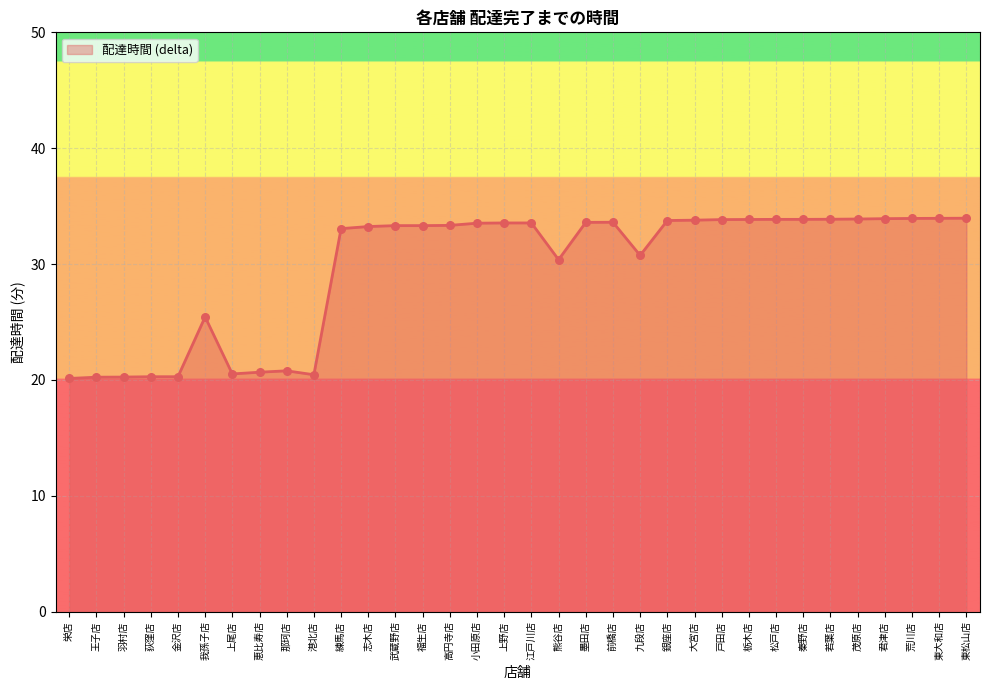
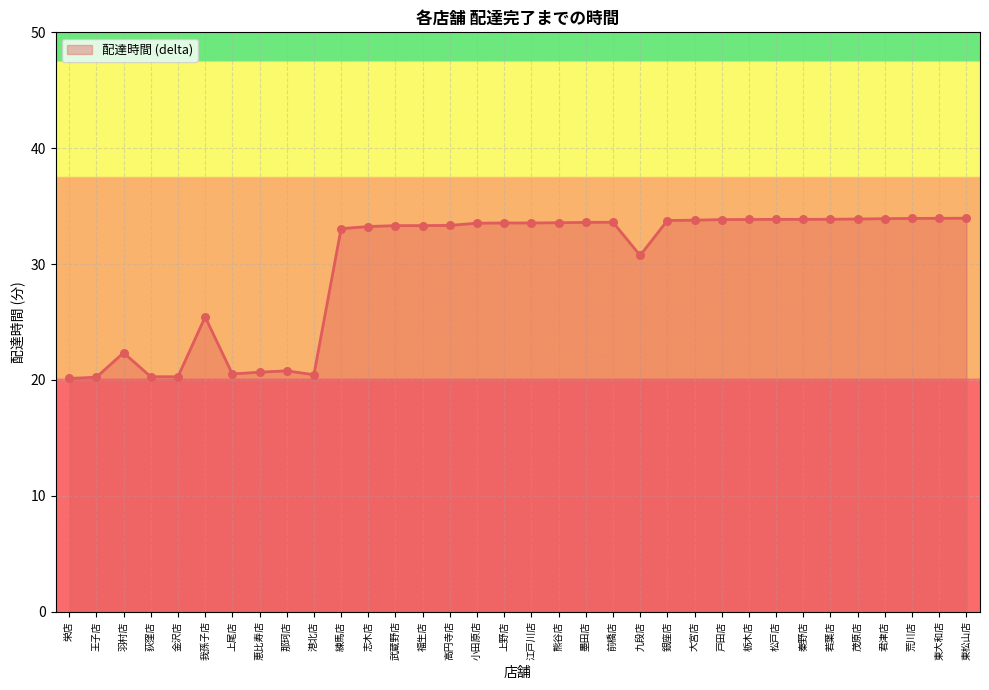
  {
    "栄店": 20.1,
    "王子店": 20.2,
-   "羽村店": 20.3,
+   "羽村店": 22.4,
    "荻窪店": 20.3,
    "金沢店": 20.3,
    "我孫子店": 25.4,
    "上尾店": 20.5,
    "恵比寿店": 20.7,
    "那珂店": 20.8,
    "港北店": 20.5,
    "練馬店": 33.1,
    "志木店": 33.2,
    "武蔵野店": 33.3,
    "福生店": 33.3,
    "高円寺店": 33.3,
    "小田原店": 33.5,
    "上野店": 33.6,
    "江戸川店": 33.6,
-   "熊谷店": 30.4,
+   "熊谷店": 33.6,
    "墨田店": 33.6,
    "前橋店": 33.6,
    "九段店": 30.8,
    "銀座店": 33.8,
    "大宮店": 33.8,
    "戸田店": 33.8,
    "栃木店": 33.9,
    "松戸店": 33.9,
    "秦野店": 33.9,
    "若葉店": 33.9,
    "茂原店": 33.9,
    "君津店": 33.9,
    "荒川店": 33.9,
    "東大和店": 34.0,
    "東松山店": 34.0
  }
